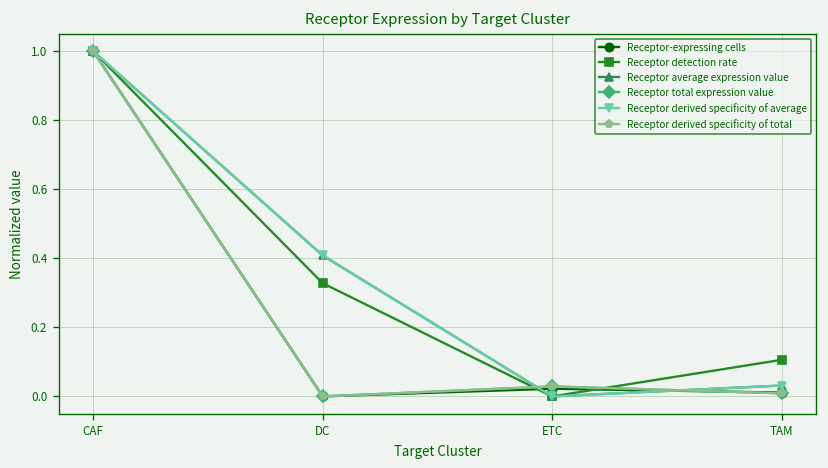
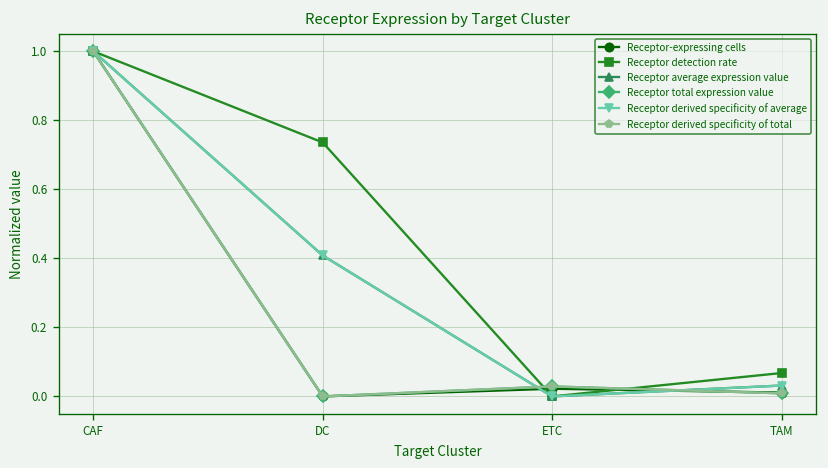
  {
    "Receptor detection rate": {
-     "DC": 0.33,
-     "TAM": 0.11
+     "DC": 0.74,
+     "TAM": 0.07
    }
  }
